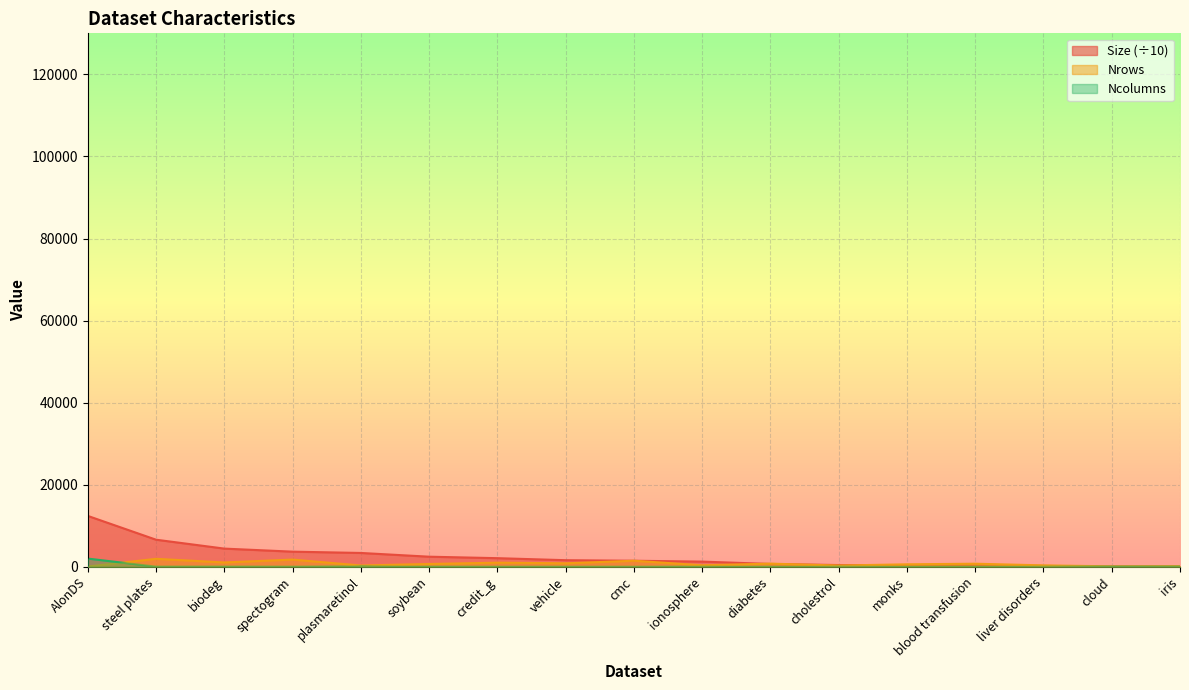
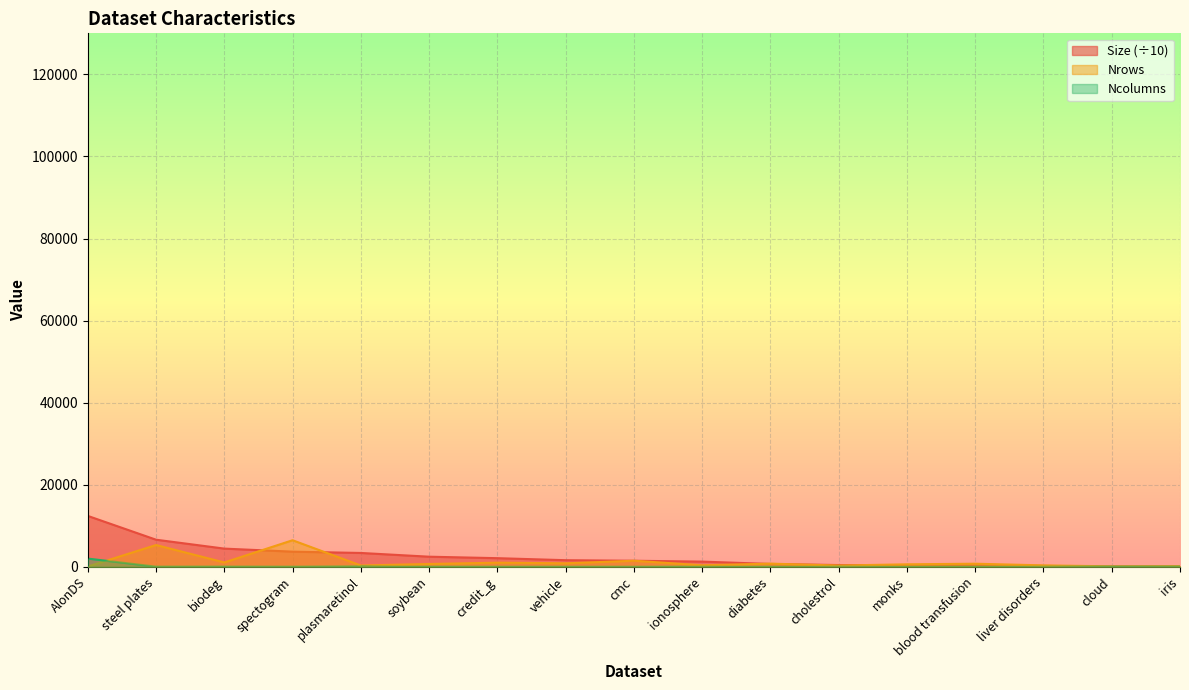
  {
    "Size (÷10)": {
      "AlonDS": 12000,
      "steel plates": 7000,
      "biodeg": 4000,
      "spectogram": 4000,
      "plasmaretinol": 3000,
      "soybean": 2000,
      "credit_g": 2000,
      "vehicle": 2000,
      "ionosphere": 1000
    },
    "Nrows": {
      "AlonDS": 0,
-     "steel plates": 2000,
+     "steel plates": 5000,
      "biodeg": 1000,
-     "spectogram": 2000,
+     "spectogram": 6000,
      "soybean": 1000,
      "credit_g": 1000,
      "vehicle": 1000
    },
    "Ncolumns": {
      "AlonDS": 2000,
      "steel plates": 0,
      "biodeg": 0,
      "spectogram": 0,
      "soybean": 0,
      "credit_g": 0,
      "vehicle": 0,
      "cmc": 0,
      "diabetes": 0
    }
  }
